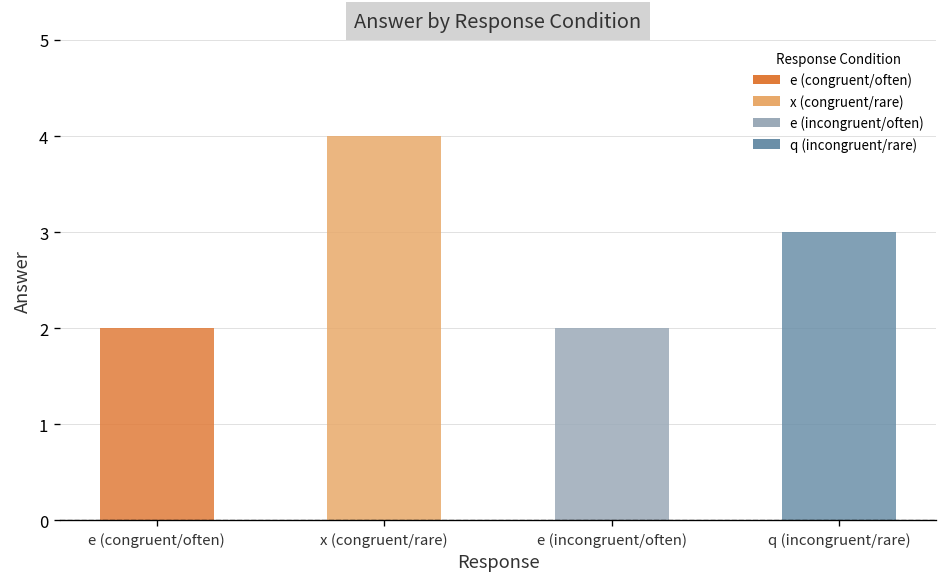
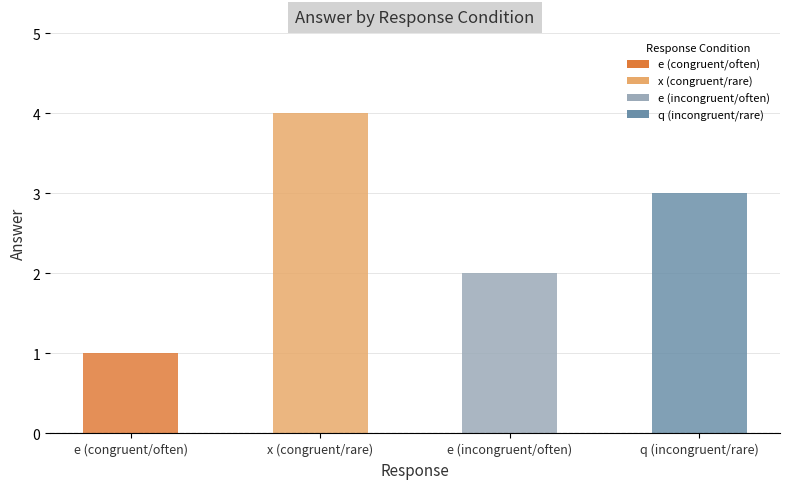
  {
-   "e (congruent/often)": 2,
+   "e (congruent/often)": 1,
    "x (congruent/rare)": 4,
    "e (incongruent/often)": 2,
    "q (incongruent/rare)": 3
  }
